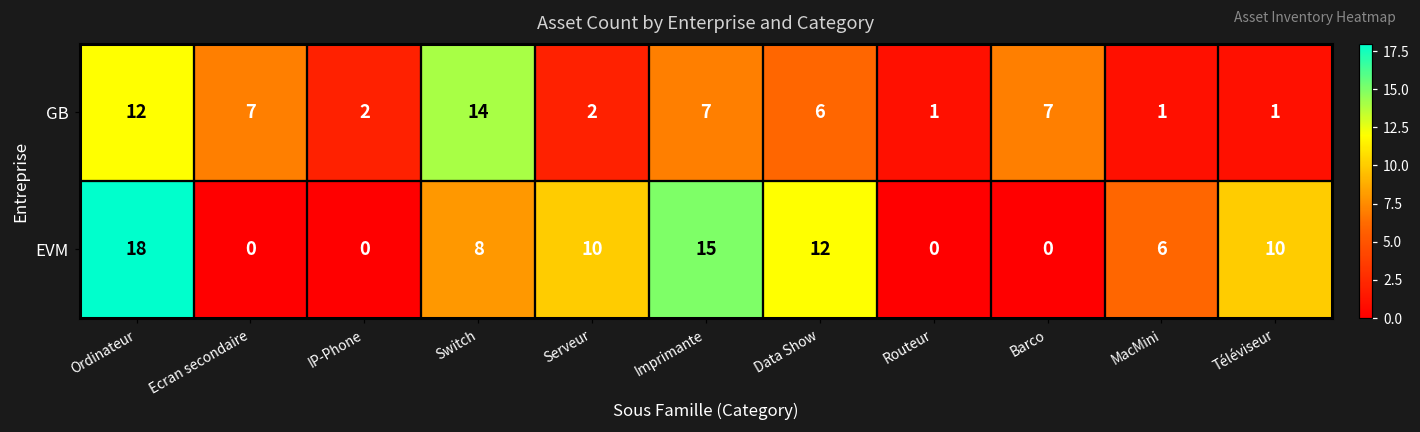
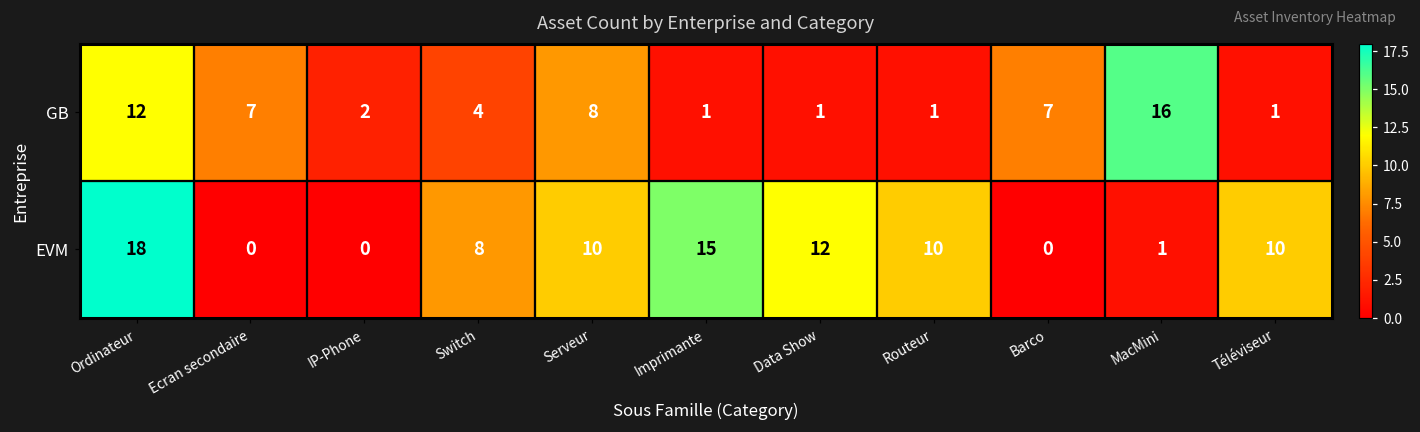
  {
    "GB": {
      "Ordinateur": 12,
      "Ecran secondaire": 7,
      "IP-Phone": 2,
-     "Switch": 14,
-     "Serveur": 2,
-     "Imprimante": 7,
-     "Data Show": 6,
+     "Switch": 4,
+     "Serveur": 8,
+     "Imprimante": 1,
+     "Data Show": 1,
      "Routeur": 1,
      "Barco": 7,
-     "MacMini": 1,
+     "MacMini": 16,
      "Téléviseur": 1
    },
    "EVM": {
      "Ordinateur": 18,
      "Ecran secondaire": 0,
      "IP-Phone": 0,
      "Switch": 8,
      "Serveur": 10,
      "Imprimante": 15,
      "Data Show": 12,
-     "Routeur": 0,
+     "Routeur": 10,
      "Barco": 0,
-     "MacMini": 6,
+     "MacMini": 1,
      "Téléviseur": 10
    }
  }
